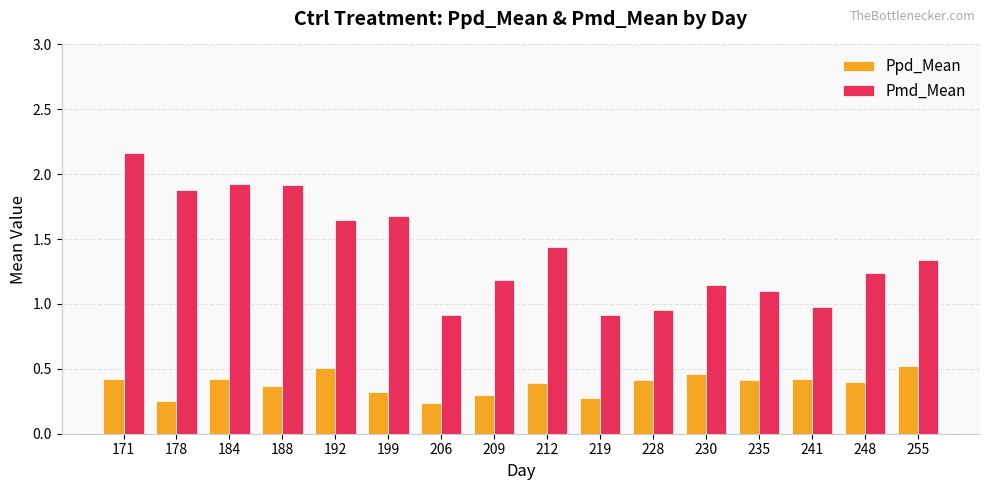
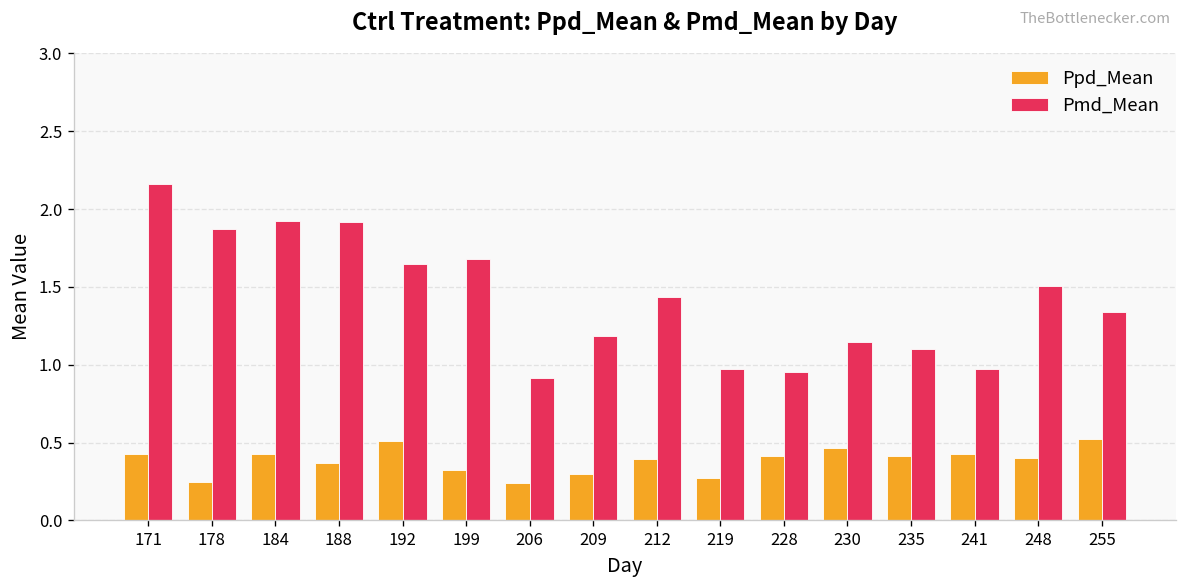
  {
    "Ppd_Mean": {
      "171": 0.43,
      "178": 0.25,
      "184": 0.43,
      "188": 0.37,
      "192": 0.51,
      "199": 0.33,
      "206": 0.24,
      "209": 0.30,
      "212": 0.39,
      "219": 0.28,
      "228": 0.41,
      "230": 0.46,
      "235": 0.41,
      "241": 0.43,
      "248": 0.40,
      "255": 0.53
    },
    "Pmd_Mean": {
      "171": 2.16,
      "178": 1.88,
      "184": 1.93,
      "188": 1.92,
      "192": 1.65,
      "199": 1.68,
      "206": 0.91,
      "209": 1.19,
      "212": 1.44,
-     "219": 0.91,
+     "219": 0.98,
      "228": 0.95,
      "230": 1.14,
      "235": 1.10,
      "241": 0.98,
-     "248": 1.24,
+     "248": 1.51,
      "255": 1.34
    }
  }
